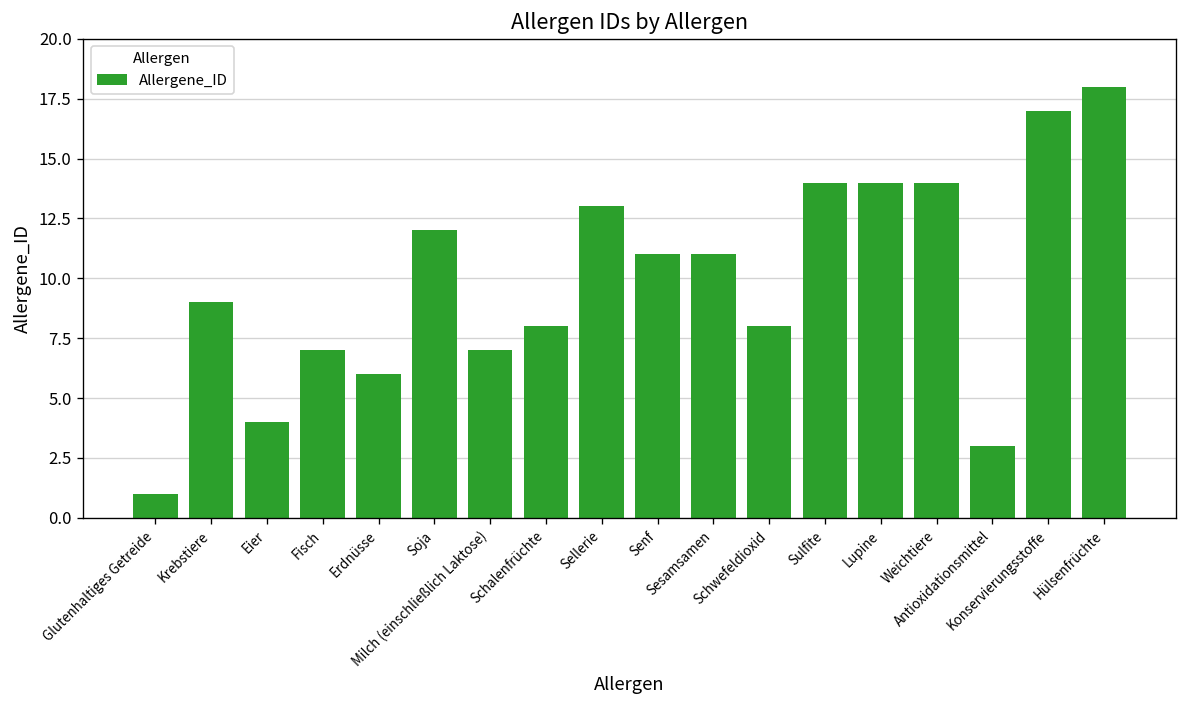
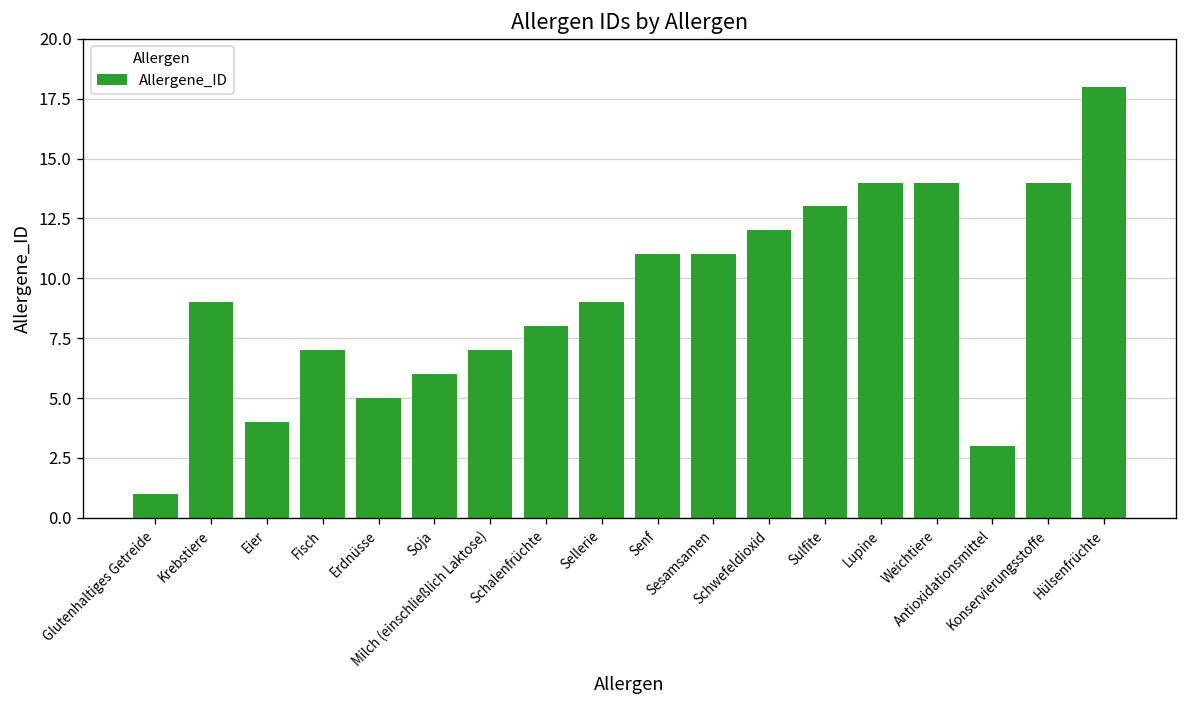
  {
    "Glutenhaltiges Getreide": 1,
    "Krebstiere": 9,
    "Eier": 4,
    "Fisch": 7,
-   "Erdnüsse": 6,
-   "Soja": 12,
+   "Erdnüsse": 5,
+   "Soja": 6,
    "Milch (einschließlich Laktose)": 7,
    "Schalenfrüchte": 8,
-   "Sellerie": 13,
+   "Sellerie": 9,
    "Senf": 11,
    "Sesamsamen": 11,
-   "Schwefeldioxid": 8,
-   "Sulfite": 14,
+   "Schwefeldioxid": 12,
+   "Sulfite": 13,
    "Lupine": 14,
    "Weichtiere": 14,
    "Antioxidationsmittel": 3,
-   "Konservierungsstoffe": 17,
+   "Konservierungsstoffe": 14,
    "Hülsenfrüchte": 18
  }
